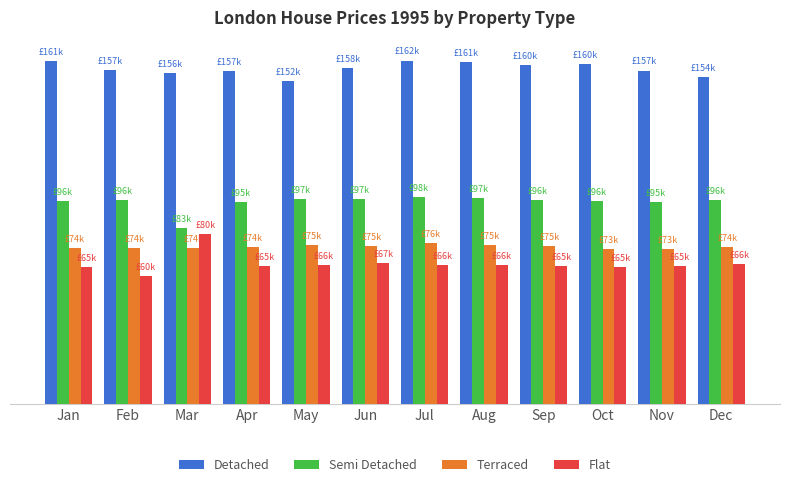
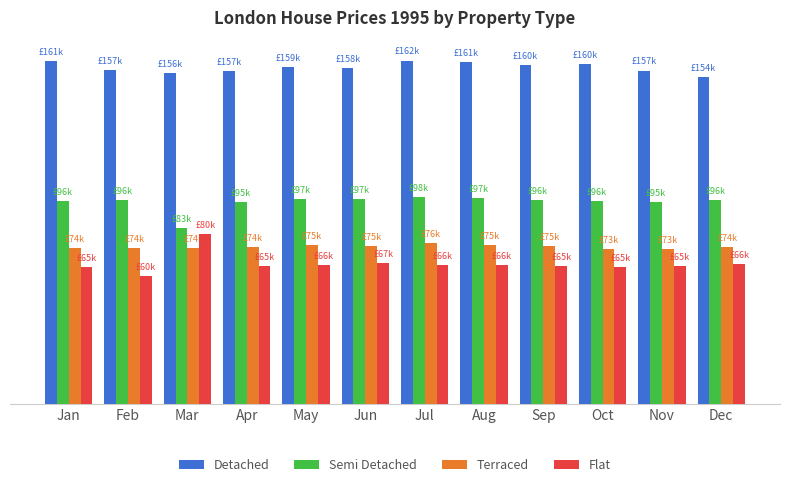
  {
    "Detached": {
      "Jan": "£161k",
      "Feb": "£157k",
      "Mar": "£156k",
      "Apr": "£157k",
-     "May": "£152k",
+     "May": "£159k",
      "Jun": "£158k",
      "Jul": "£162k",
      "Aug": "£161k",
      "Sep": "£160k",
      "Oct": "£160k",
      "Nov": "£157k",
      "Dec": "£154k"
    },
    "Semi Detached": {
      "Jan": "£96k",
      "Feb": "£96k",
      "Mar": "£83k",
      "Apr": "£95k",
      "May": "£97k",
      "Jun": "£97k",
      "Jul": "£98k",
      "Aug": "£97k",
      "Sep": "£96k",
      "Oct": "£96k",
      "Nov": "£95k",
      "Dec": "£96k"
    },
    "Terraced": {
      "Jan": "£74k",
      "Feb": "£74k",
      "Mar": "£74k",
      "Apr": "£74k",
      "May": "£75k",
      "Jun": "£75k",
      "Jul": "£76k",
      "Aug": "£75k",
      "Sep": "£75k",
      "Oct": "£73k",
      "Nov": "£73k",
      "Dec": "£74k"
    },
    "Flat": {
      "Jan": "£65k",
      "Feb": "£60k",
      "Mar": "£80k",
      "Apr": "£65k",
      "May": "£66k",
      "Jun": "£67k",
      "Jul": "£66k",
      "Aug": "£66k",
      "Sep": "£65k",
      "Oct": "£65k",
      "Nov": "£65k",
      "Dec": "£66k"
    }
  }
